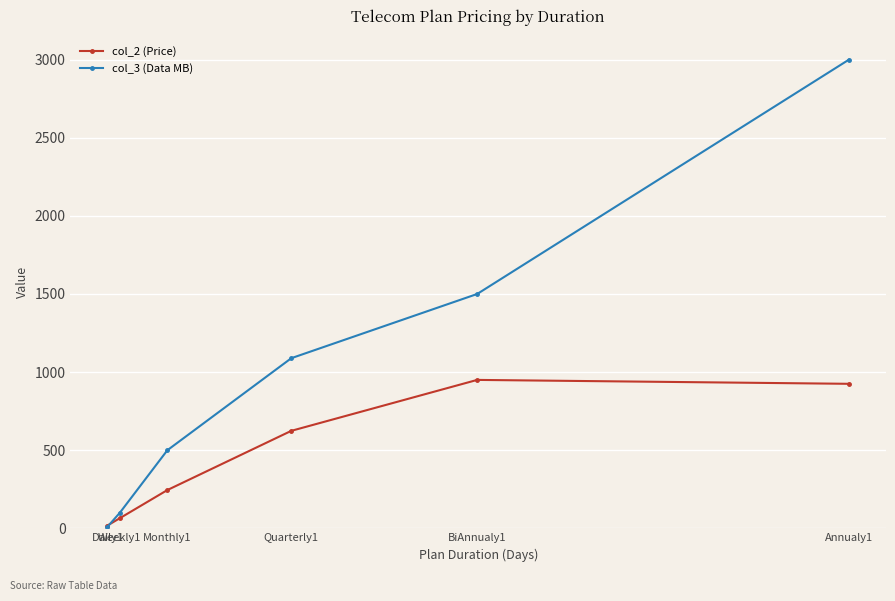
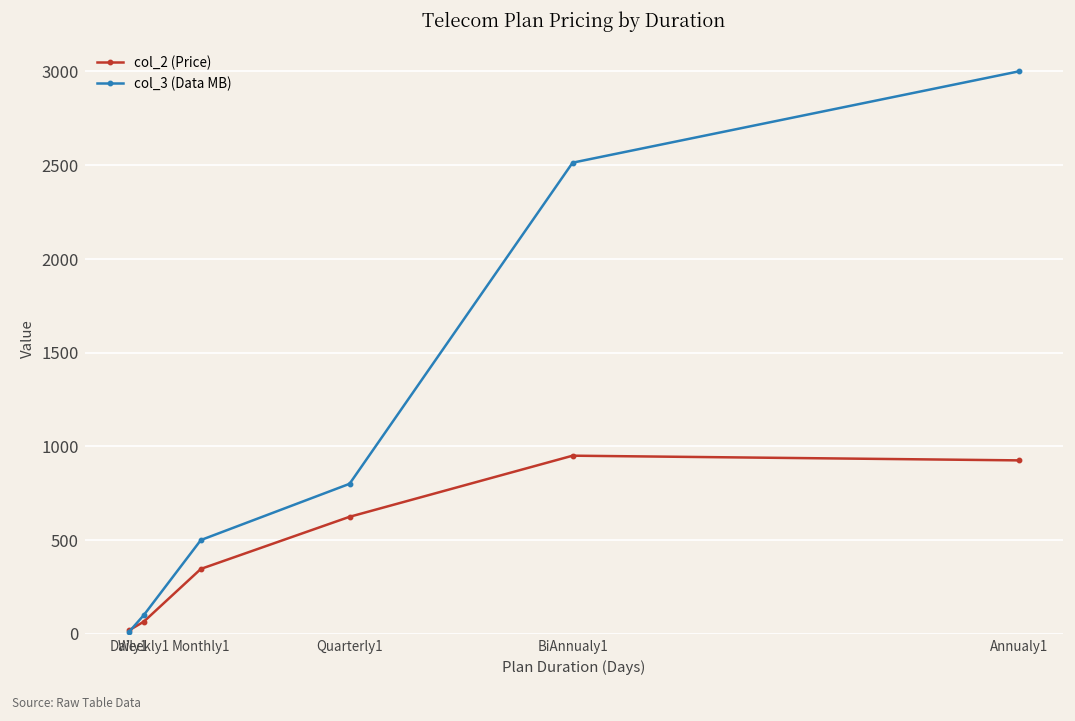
  {
    "col_2 (Price)": {
-     "Monthly1": 250,
+     "Monthly1": 350,
      "Quarterly1": 620,
      "BiAnnualy1": 950,
      "Annualy1": 930
    },
    "col_3 (Data MB)": {
      "Monthly1": 500,
-     "Quarterly1": 1090,
-     "BiAnnualy1": 1500,
+     "Quarterly1": 800,
+     "BiAnnualy1": 2510,
      "Annualy1": 3000
    }
  }
